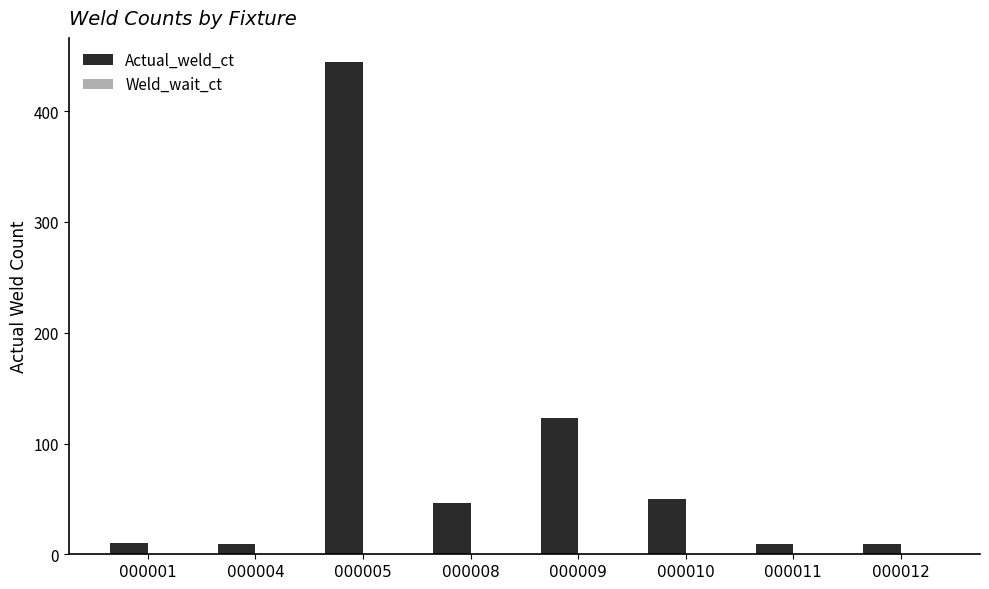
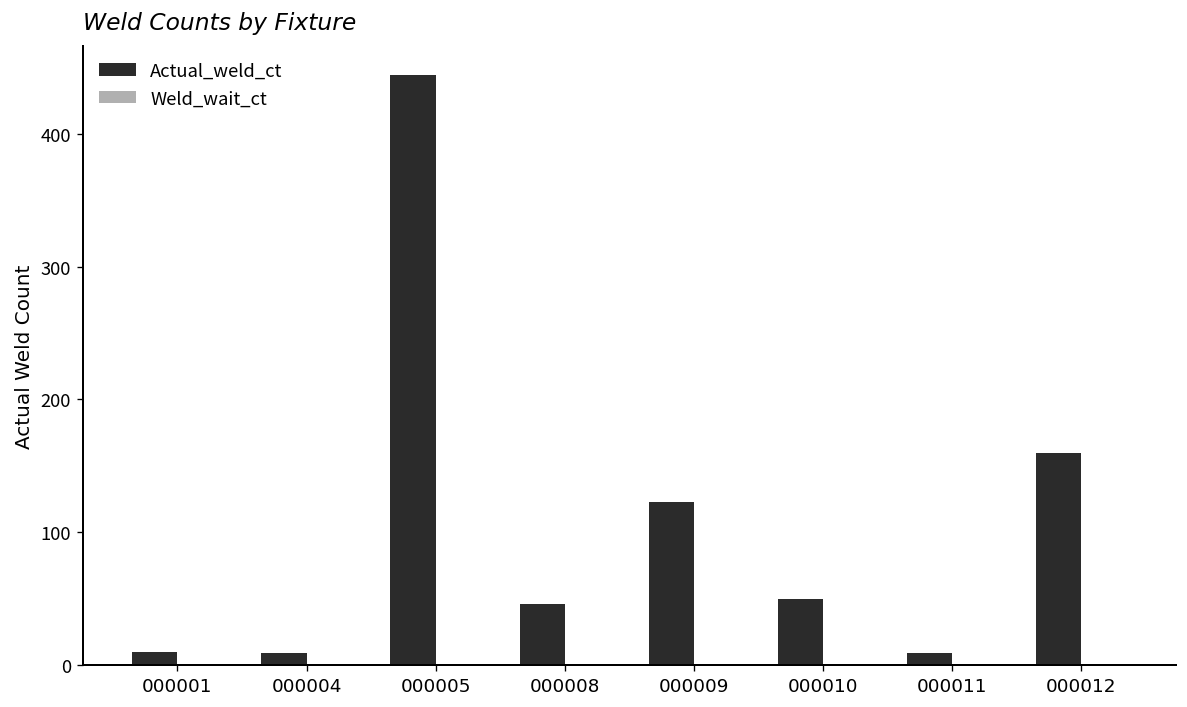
  {
    "Actual_weld_ct": {
      "000001": 10,
      "000004": 9,
      "000005": 444,
      "000008": 46,
      "000009": 123,
      "000010": 50,
      "000011": 9,
-     "000012": 9
+     "000012": 160
    },
    "Weld_wait_ct": {
      "000001": 0,
      "000004": 0,
      "000005": 0,
      "000008": 0,
      "000009": 0,
      "000010": 0,
      "000011": 0,
      "000012": 0
    }
  }
